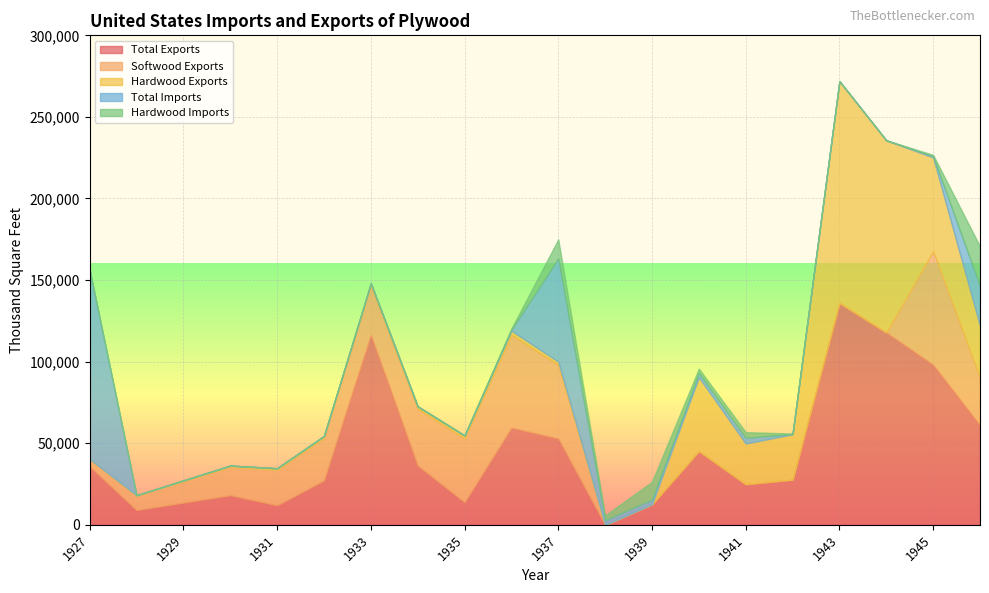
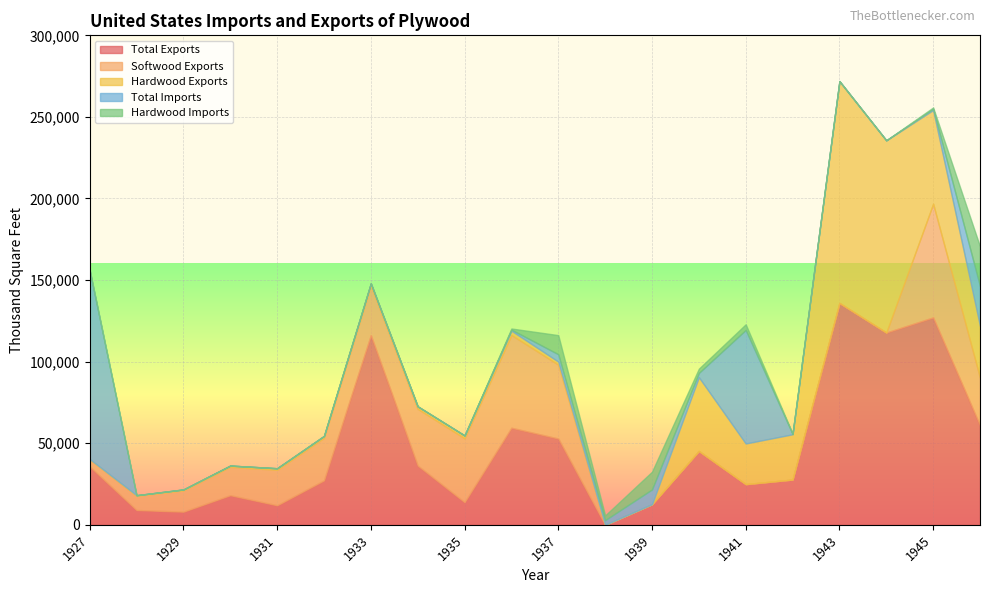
  {
    "Total Exports": {
      "1927": "36,000",
-     "1929": "14,000",
+     "1929": "8,000",
      "1931": "12,000",
      "1933": "116,000",
      "1935": "14,000",
      "1937": "53,000",
-     "1945": "98,000"
+     "1945": "127,000"
    },
    "Total Imports": {
-     "1937": "63,000",
-     "1939": "3,000",
-     "1941": "3,000"
+     "1937": "5,000",
+     "1939": "9,000",
+     "1941": "70,000"
    },
    "Hardwood Imports": {
      "1937": "12,000",
      "1939": "11,000",
      "1941": "3,000"
    }
  }
